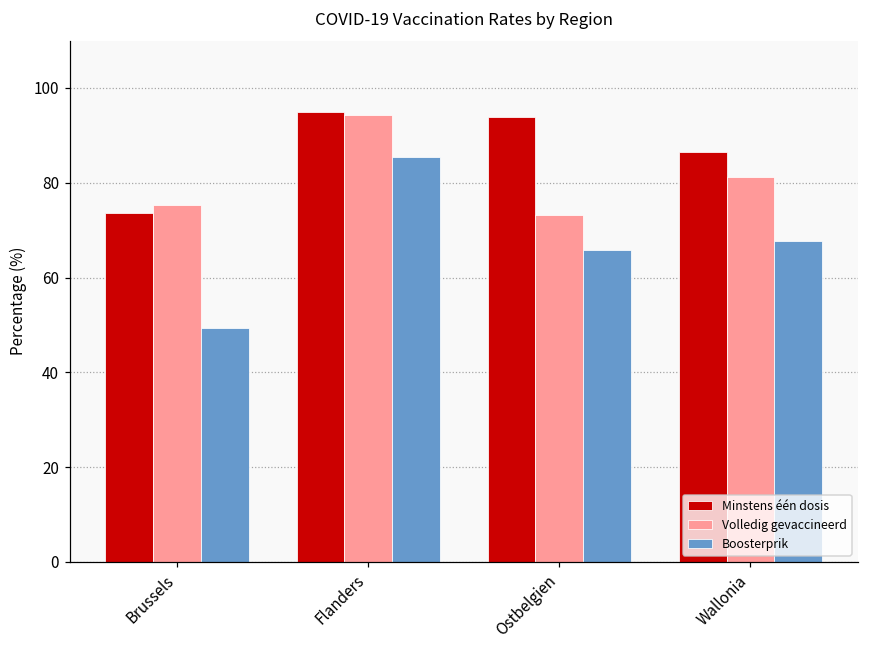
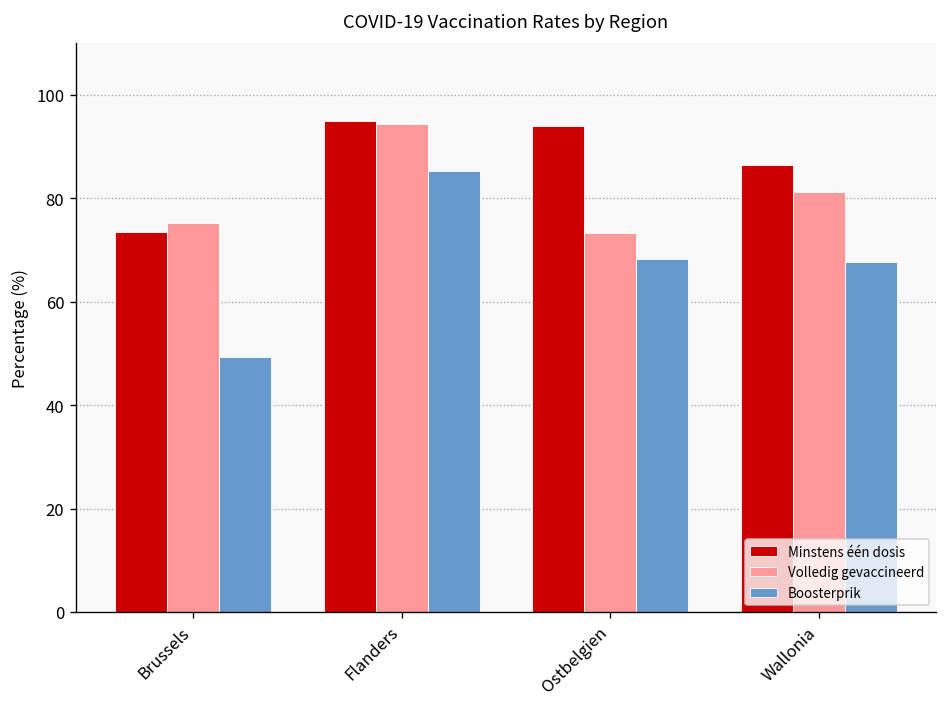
  {
    "Minstens één dosis": {
      "Brussels": 74,
      "Flanders": 95,
      "Ostbelgien": 94,
      "Wallonia": 86
    },
    "Volledig gevaccineerd": {
      "Brussels": 75,
      "Flanders": 94,
      "Ostbelgien": 73,
      "Wallonia": 81
    },
    "Boosterprik": {
      "Brussels": 49,
      "Flanders": 85,
-     "Ostbelgien": 66,
+     "Ostbelgien": 68,
      "Wallonia": 68
    }
  }
